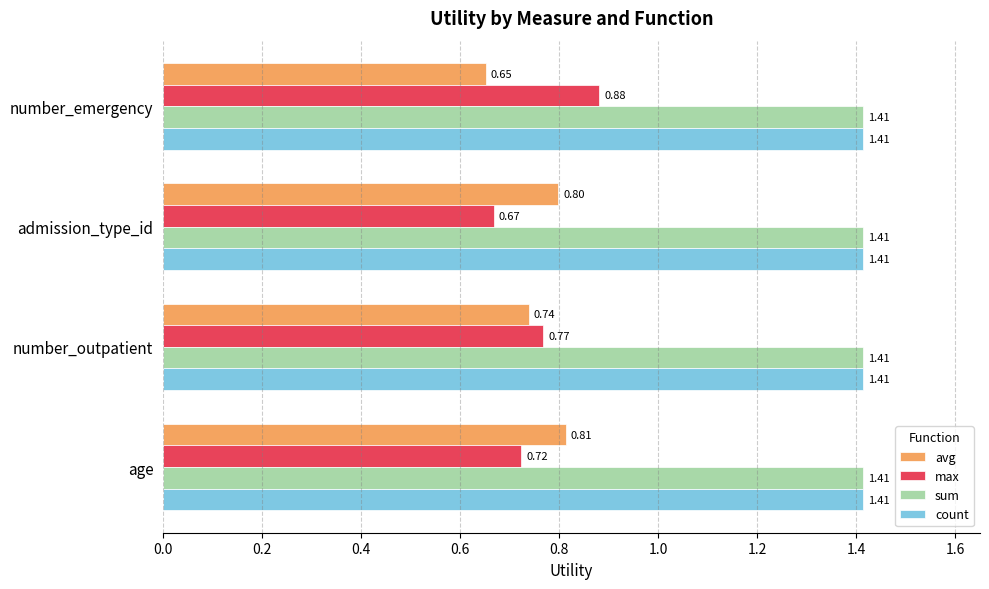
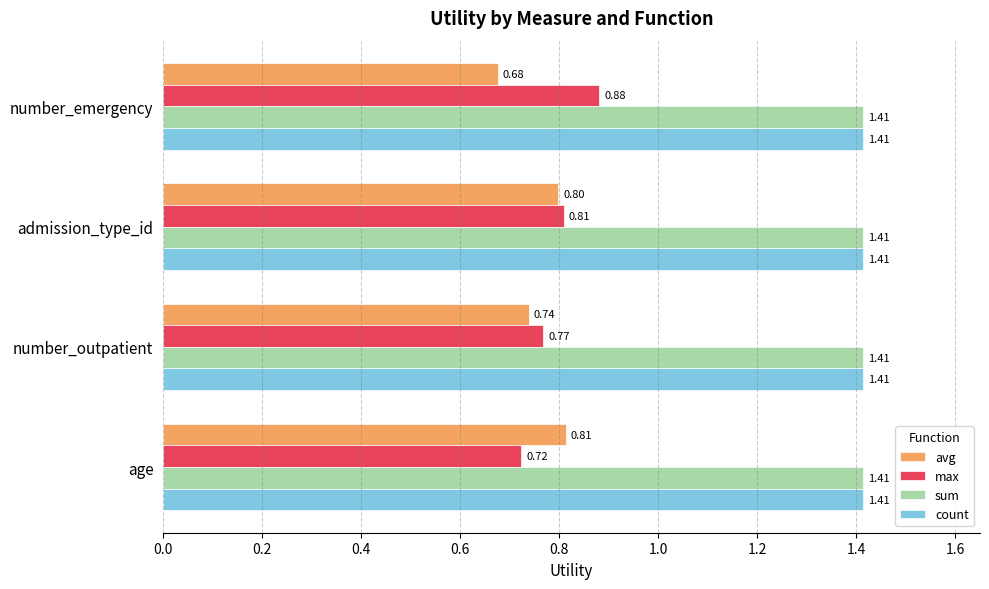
  {
    "avg": {
-     "number_emergency": 0.65,
+     "number_emergency": 0.68,
      "admission_type_id": 0.80,
      "number_outpatient": 0.74,
      "age": 0.81
    },
    "max": {
      "number_emergency": 0.88,
-     "admission_type_id": 0.67,
+     "admission_type_id": 0.81,
      "number_outpatient": 0.77,
      "age": 0.72
    },
    "sum": {
      "number_emergency": 1.41,
      "admission_type_id": 1.41,
      "number_outpatient": 1.41,
      "age": 1.41
    },
    "count": {
      "number_emergency": 1.41,
      "admission_type_id": 1.41,
      "number_outpatient": 1.41,
      "age": 1.41
    }
  }
